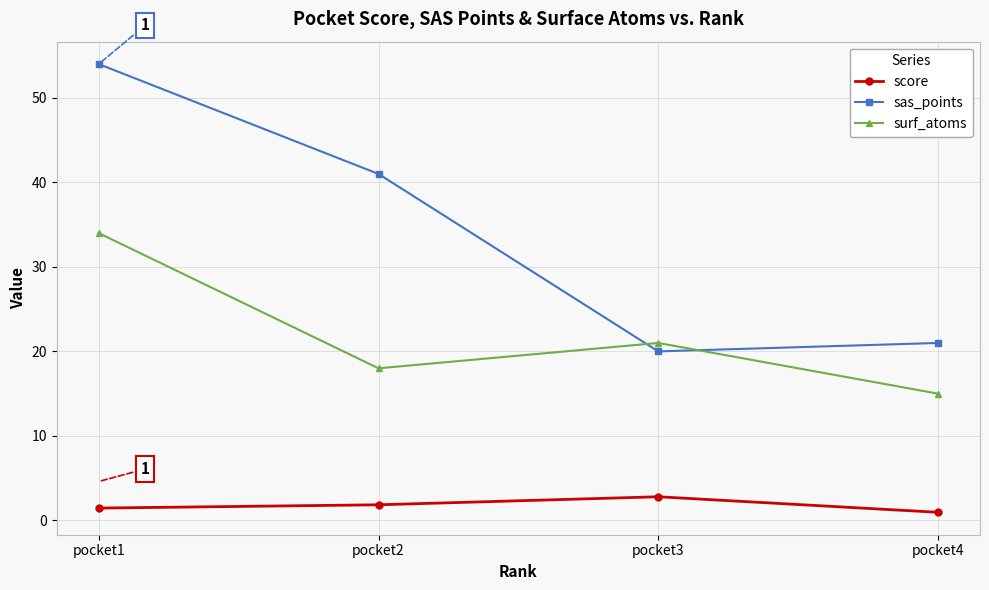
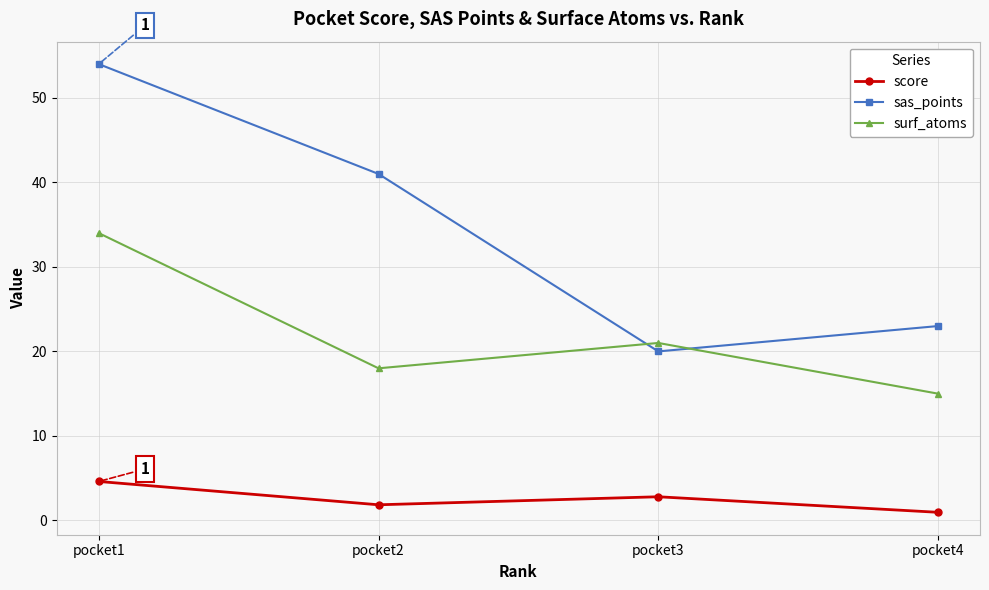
  {
    "score": {
-     "pocket1": 1,
+     "pocket1": 5,
      "pocket2": 2,
      "pocket3": 3,
      "pocket4": 1
    },
    "sas_points": {
      "pocket2": 41,
      "pocket3": 20,
-     "pocket4": 21
+     "pocket4": 23
    },
    "surf_atoms": {
      "pocket1": 34,
      "pocket2": 18,
      "pocket3": 21,
      "pocket4": 15
    }
  }
